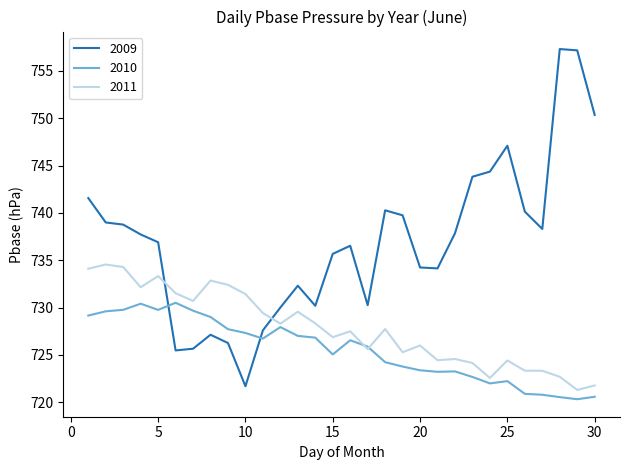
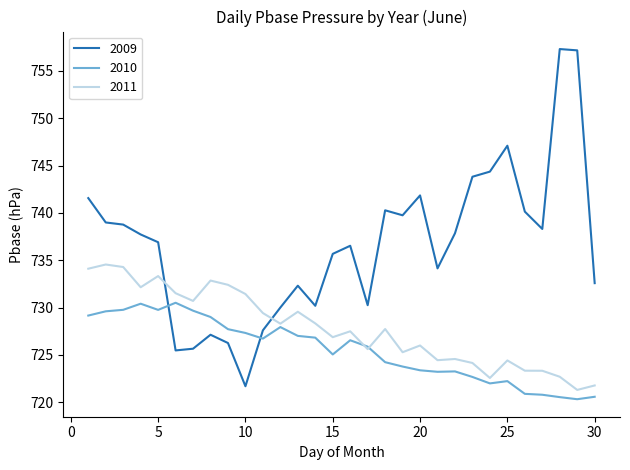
  {
    "2009": {
      "5": 737,
      "10": 722,
      "15": 736,
-     "20": 734,
+     "20": 742,
      "25": 747,
-     "30": 750
+     "30": 733
    },
    "2010": {
      "5": 730,
      "10": 727,
      "15": 725,
      "20": 723,
      "25": 722,
      "30": 721
    },
    "2011": {
      "5": 733,
      "10": 731,
      "15": 727,
      "20": 726,
      "25": 724,
      "30": 722
    }
  }
